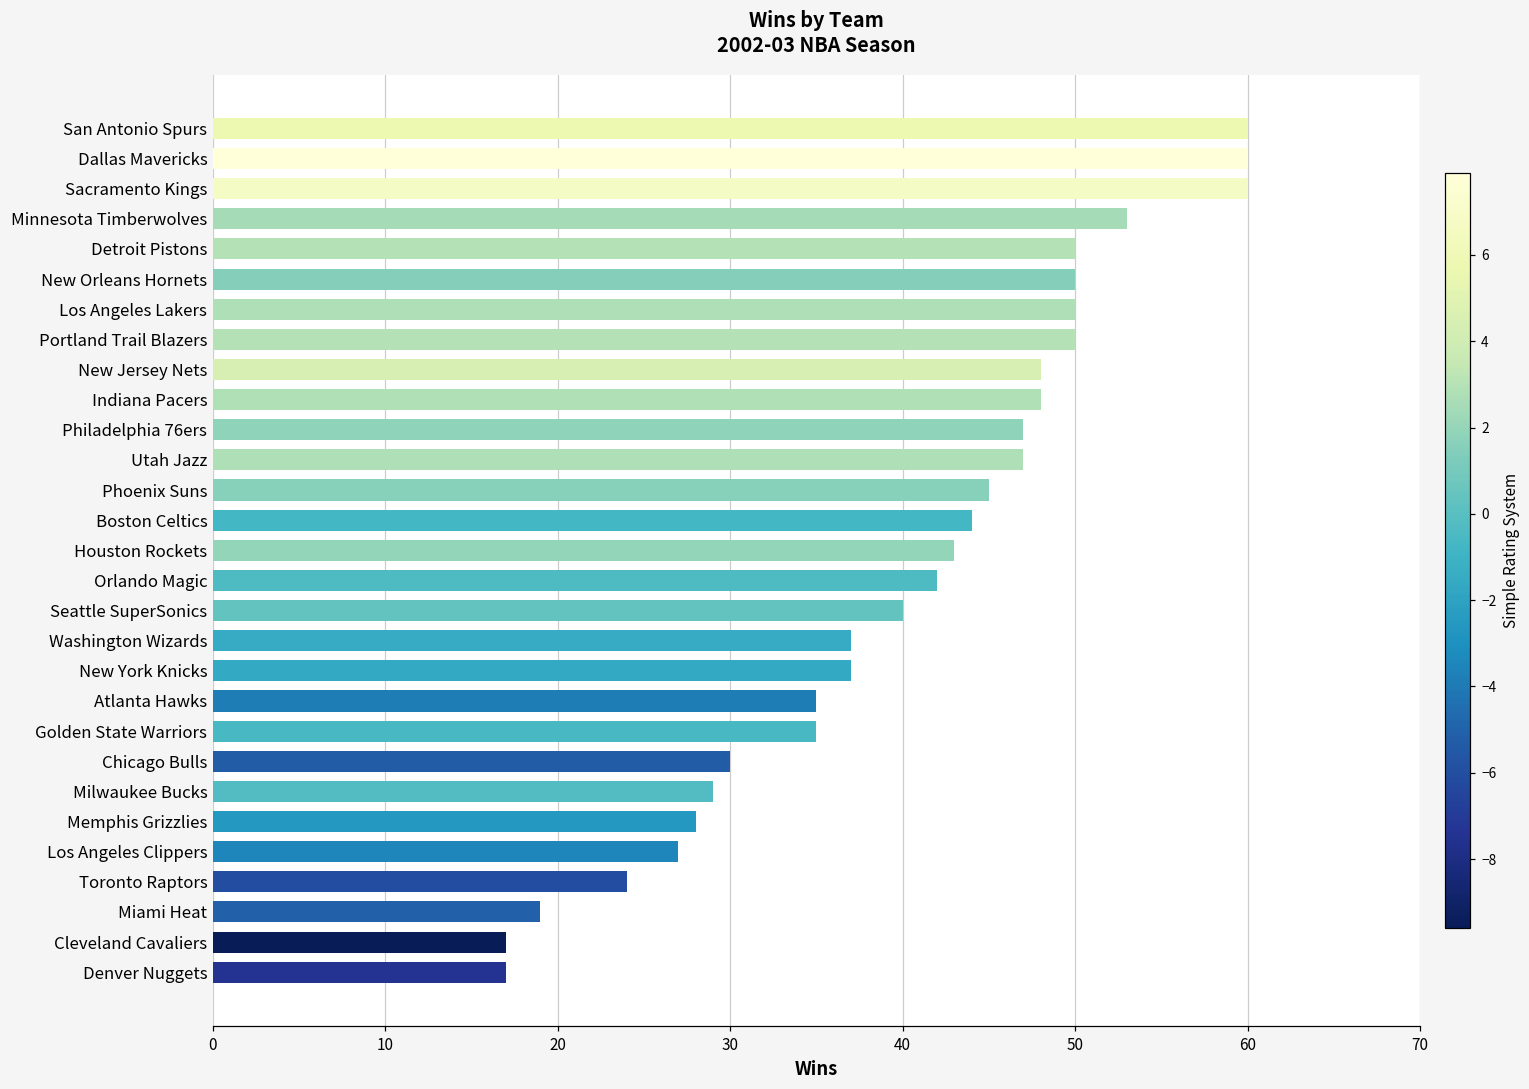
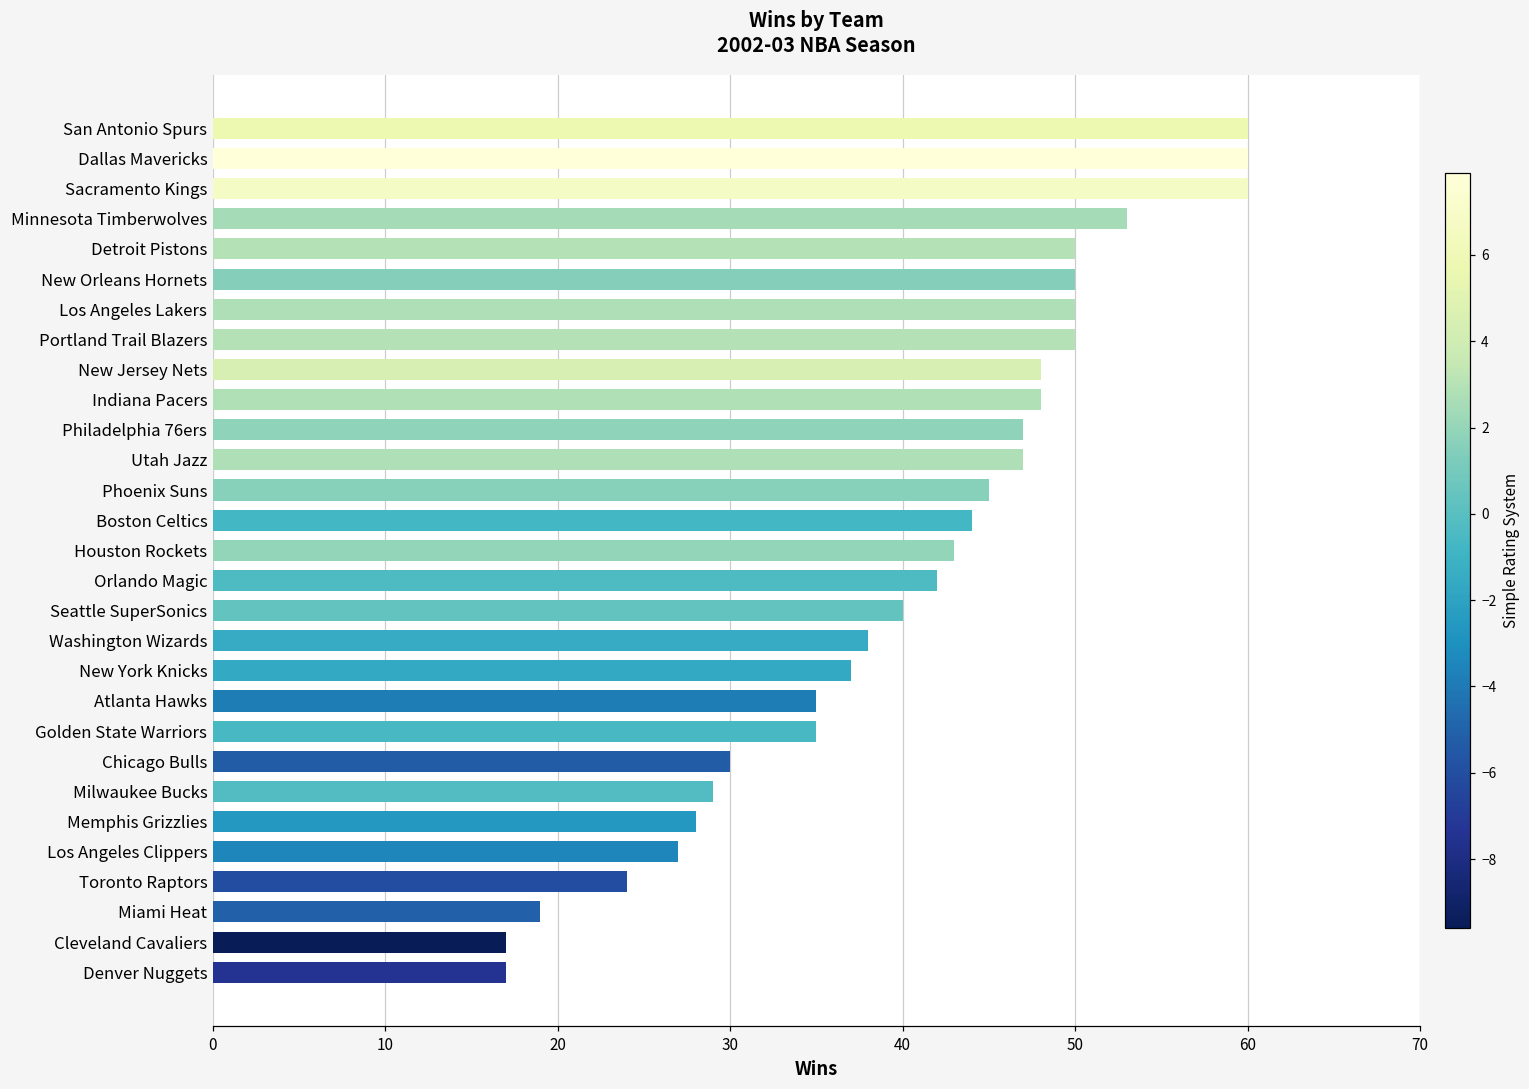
  {
    "San Antonio Spurs": 60,
    "Dallas Mavericks": 60,
    "Sacramento Kings": 60,
    "Minnesota Timberwolves": 53,
    "Detroit Pistons": 50,
    "New Orleans Hornets": 50,
    "Los Angeles Lakers": 50,
    "Portland Trail Blazers": 50,
    "New Jersey Nets": 48,
    "Indiana Pacers": 48,
    "Philadelphia 76ers": 47,
    "Utah Jazz": 47,
    "Phoenix Suns": 45,
    "Boston Celtics": 44,
    "Houston Rockets": 43,
    "Orlando Magic": 42,
    "Seattle SuperSonics": 40,
-   "Washington Wizards": 37,
+   "Washington Wizards": 38,
    "New York Knicks": 37,
    "Atlanta Hawks": 35,
    "Golden State Warriors": 35,
    "Chicago Bulls": 30,
    "Milwaukee Bucks": 29,
    "Memphis Grizzlies": 28,
    "Los Angeles Clippers": 27,
    "Toronto Raptors": 24,
    "Miami Heat": 19,
    "Cleveland Cavaliers": 17,
    "Denver Nuggets": 17
  }
